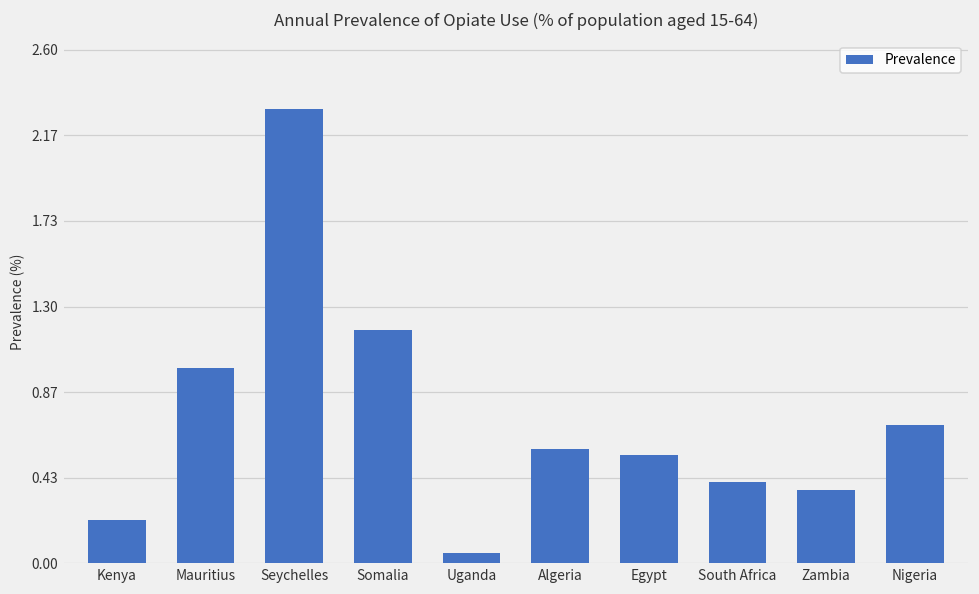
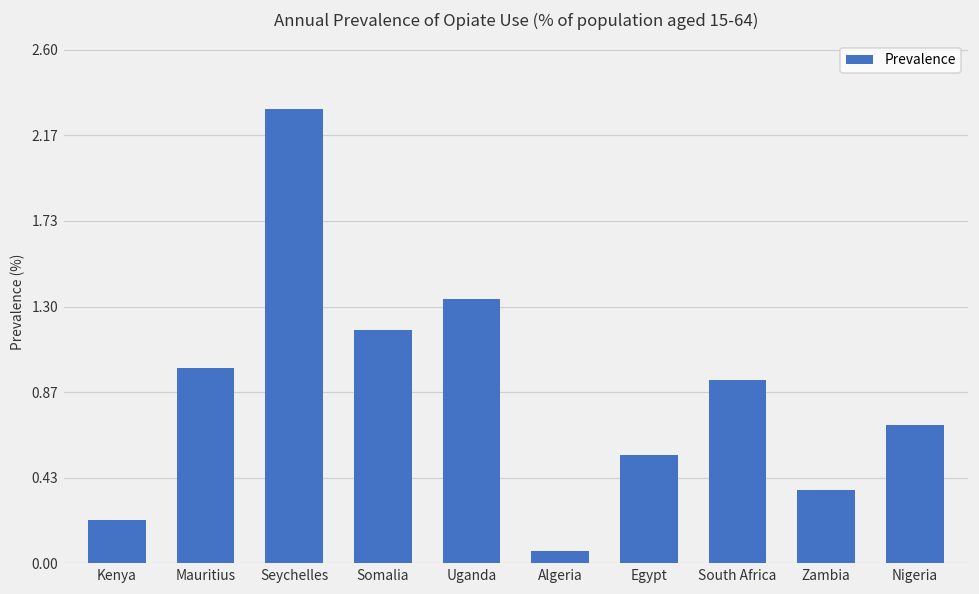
  {
    "Kenya": 0.22,
    "Mauritius": 0.99,
    "Seychelles": 2.30,
    "Somalia": 1.18,
-   "Uganda": 0.05,
-   "Algeria": 0.58,
+   "Uganda": 1.34,
+   "Algeria": 0.06,
    "Egypt": 0.55,
-   "South Africa": 0.41,
+   "South Africa": 0.93,
    "Zambia": 0.37,
    "Nigeria": 0.70
  }
